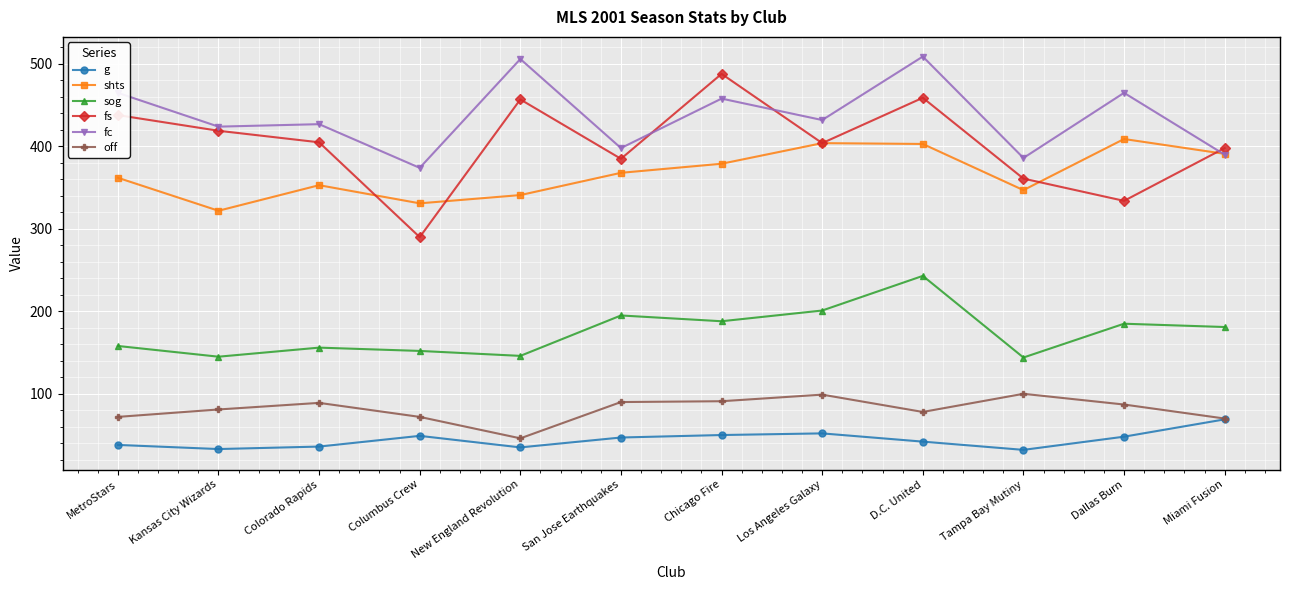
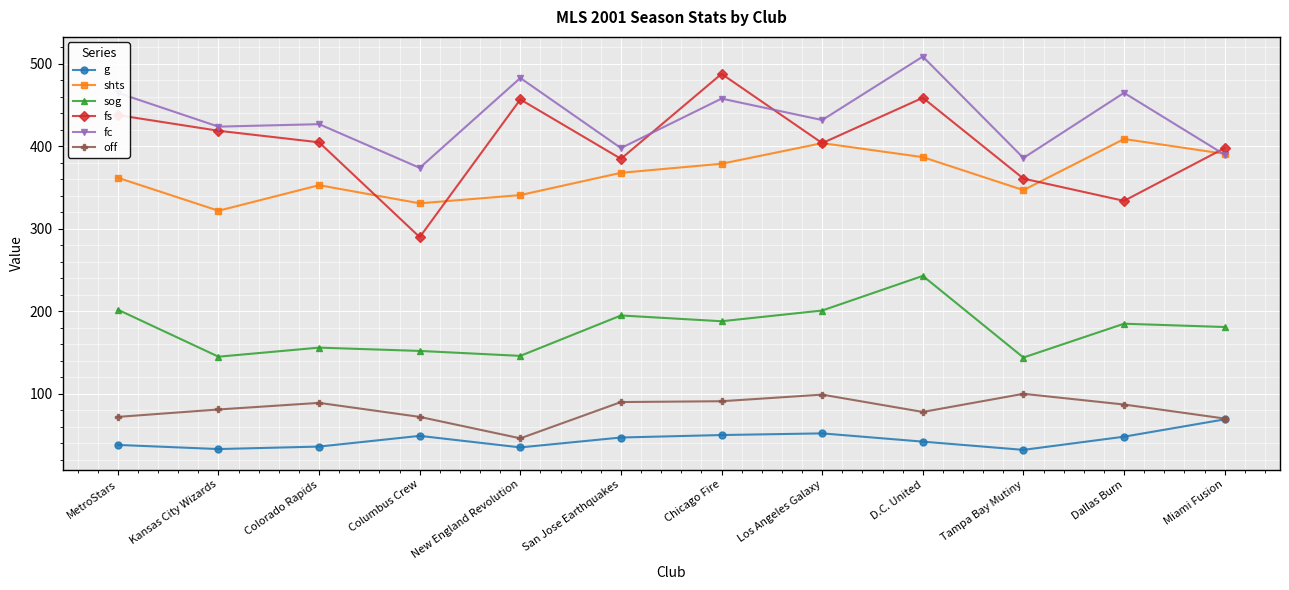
  {
    "g": {
      "MetroStars": 40,
      "Kansas City Wizards": 30,
      "Colorado Rapids": 40,
      "Columbus Crew": 50,
      "New England Revolution": 40,
      "San Jose Earthquakes": 50,
      "Chicago Fire": 50,
      "Los Angeles Galaxy": 50,
      "D.C. United": 40,
      "Tampa Bay Mutiny": 30,
      "Dallas Burn": 50
    },
    "shts": {
      "MetroStars": 360,
      "Kansas City Wizards": 320,
      "Colorado Rapids": 350,
      "Columbus Crew": 330,
      "New England Revolution": 340,
      "San Jose Earthquakes": 370,
      "Chicago Fire": 380,
-     "D.C. United": 400,
+     "D.C. United": 390,
      "Tampa Bay Mutiny": 350,
      "Dallas Burn": 410
    },
    "sog": {
-     "MetroStars": 160,
+     "MetroStars": 200,
      "Kansas City Wizards": 150,
      "Colorado Rapids": 160,
      "Columbus Crew": 150,
      "New England Revolution": 150,
      "San Jose Earthquakes": 200,
      "Chicago Fire": 190,
      "Los Angeles Galaxy": 200,
      "D.C. United": 240,
      "Tampa Bay Mutiny": 140,
      "Dallas Burn": 190,
      "Miami Fusion": 180
    },
    "fs": {
      "Kansas City Wizards": 420,
      "Colorado Rapids": 410,
      "Columbus Crew": 290,
      "New England Revolution": 460,
      "San Jose Earthquakes": 390,
      "Chicago Fire": 490,
      "D.C. United": 460,
      "Tampa Bay Mutiny": 360,
      "Dallas Burn": 330,
      "Miami Fusion": 400
    },
    "fc": {
      "Kansas City Wizards": 420,
      "Colorado Rapids": 430,
      "Columbus Crew": 370,
-     "New England Revolution": 510,
+     "New England Revolution": 480,
      "San Jose Earthquakes": 400,
      "Chicago Fire": 460,
      "Los Angeles Galaxy": 430,
      "D.C. United": 510,
      "Tampa Bay Mutiny": 390,
      "Dallas Burn": 470
    },
    "off": {
      "MetroStars": 70,
      "Kansas City Wizards": 80,
      "Colorado Rapids": 90,
      "Columbus Crew": 70,
      "New England Revolution": 50,
      "San Jose Earthquakes": 90,
      "Chicago Fire": 90,
      "Los Angeles Galaxy": 100,
      "D.C. United": 80,
      "Tampa Bay Mutiny": 100,
      "Dallas Burn": 90
    }
  }
